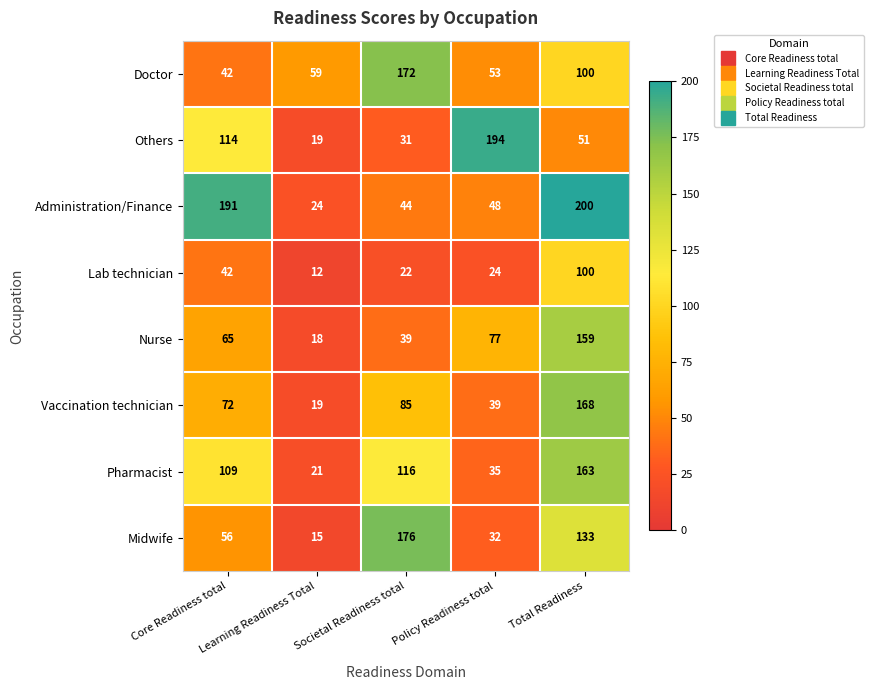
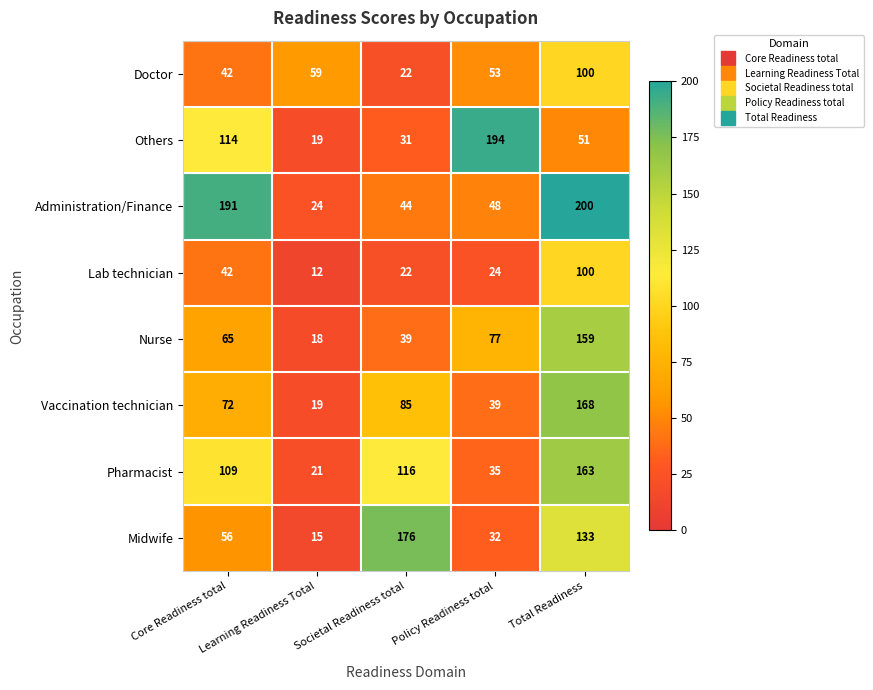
  {
    "Doctor": {
      "Core Readiness total": 42,
      "Learning Readiness Total": 59,
-     "Societal Readiness total": 172,
+     "Societal Readiness total": 22,
      "Policy Readiness total": 53,
      "Total Readiness": 100
    },
    "Others": {
      "Core Readiness total": 114,
      "Learning Readiness Total": 19,
      "Societal Readiness total": 31,
      "Policy Readiness total": 194,
      "Total Readiness": 51
    },
    "Administration/Finance": {
      "Core Readiness total": 191,
      "Learning Readiness Total": 24,
      "Societal Readiness total": 44,
      "Policy Readiness total": 48,
      "Total Readiness": 200
    },
    "Lab technician": {
      "Core Readiness total": 42,
      "Learning Readiness Total": 12,
      "Societal Readiness total": 22,
      "Policy Readiness total": 24,
      "Total Readiness": 100
    },
    "Nurse": {
      "Core Readiness total": 65,
      "Learning Readiness Total": 18,
      "Societal Readiness total": 39,
      "Policy Readiness total": 77,
      "Total Readiness": 159
    },
    "Vaccination technician": {
      "Core Readiness total": 72,
      "Learning Readiness Total": 19,
      "Societal Readiness total": 85,
      "Policy Readiness total": 39,
      "Total Readiness": 168
    },
    "Pharmacist": {
      "Core Readiness total": 109,
      "Learning Readiness Total": 21,
      "Societal Readiness total": 116,
      "Policy Readiness total": 35,
      "Total Readiness": 163
    },
    "Midwife": {
      "Core Readiness total": 56,
      "Learning Readiness Total": 15,
      "Societal Readiness total": 176,
      "Policy Readiness total": 32,
      "Total Readiness": 133
    }
  }
